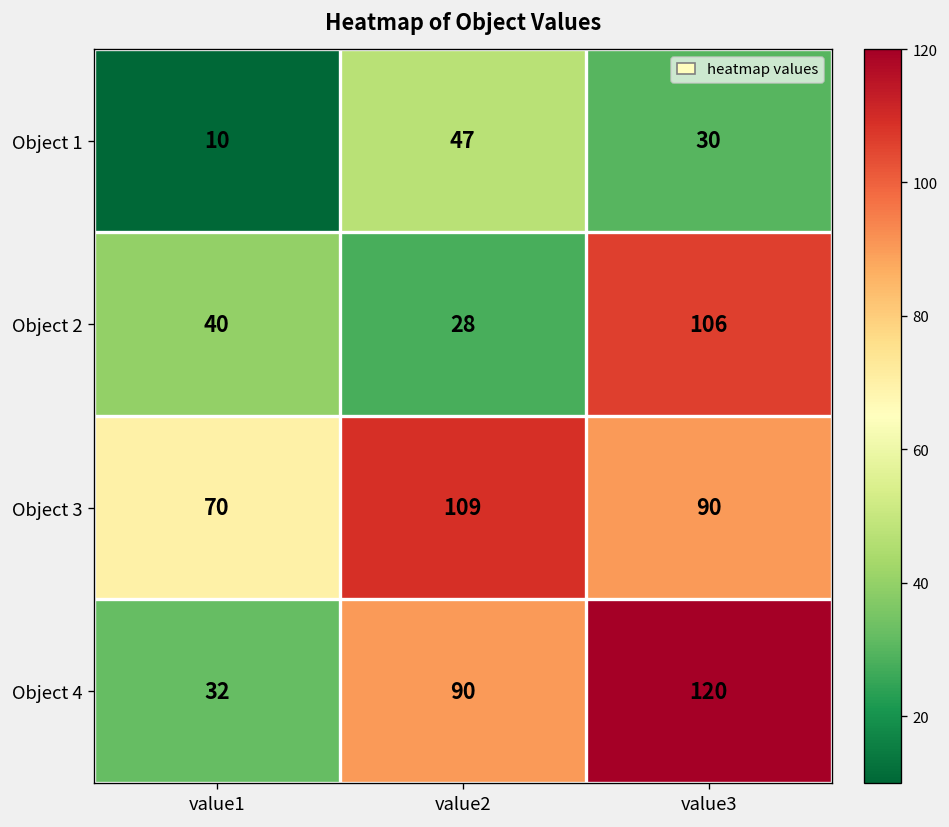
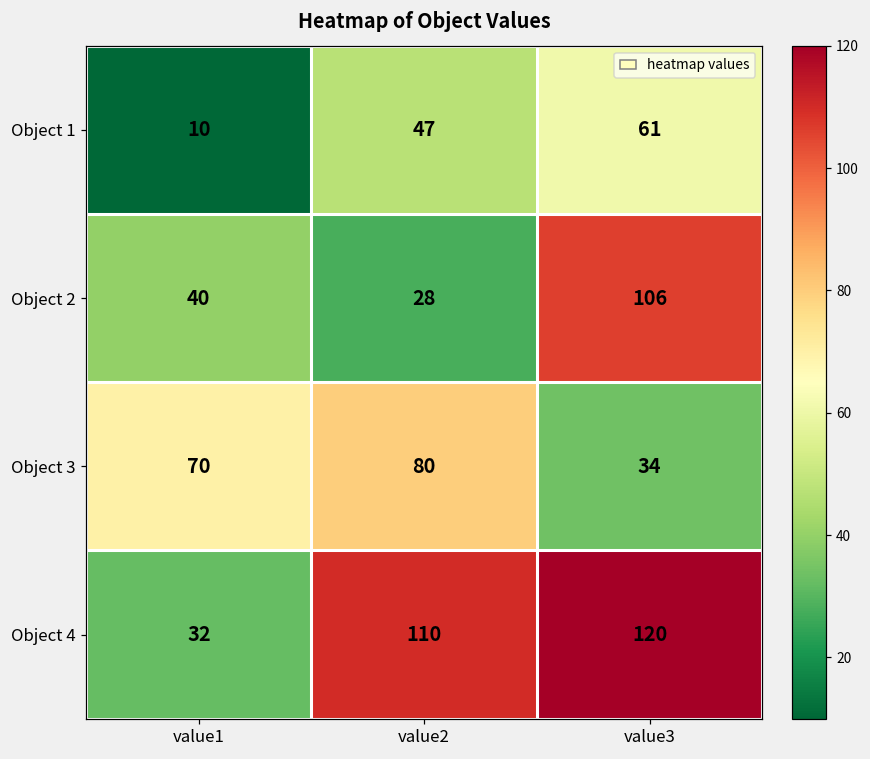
  {
    "Object 1": {
      "value1": 10,
      "value2": 47,
-     "value3": 30
+     "value3": 61
    },
    "Object 2": {
      "value1": 40,
      "value2": 28,
      "value3": 106
    },
    "Object 3": {
      "value1": 70,
-     "value2": 109,
-     "value3": 90
+     "value2": 80,
+     "value3": 34
    },
    "Object 4": {
      "value1": 32,
-     "value2": 90,
+     "value2": 110,
      "value3": 120
    }
  }
